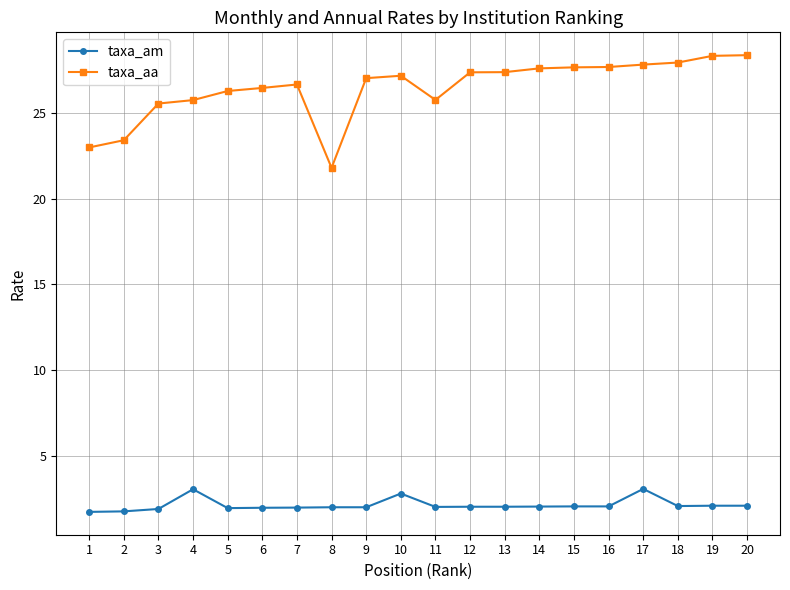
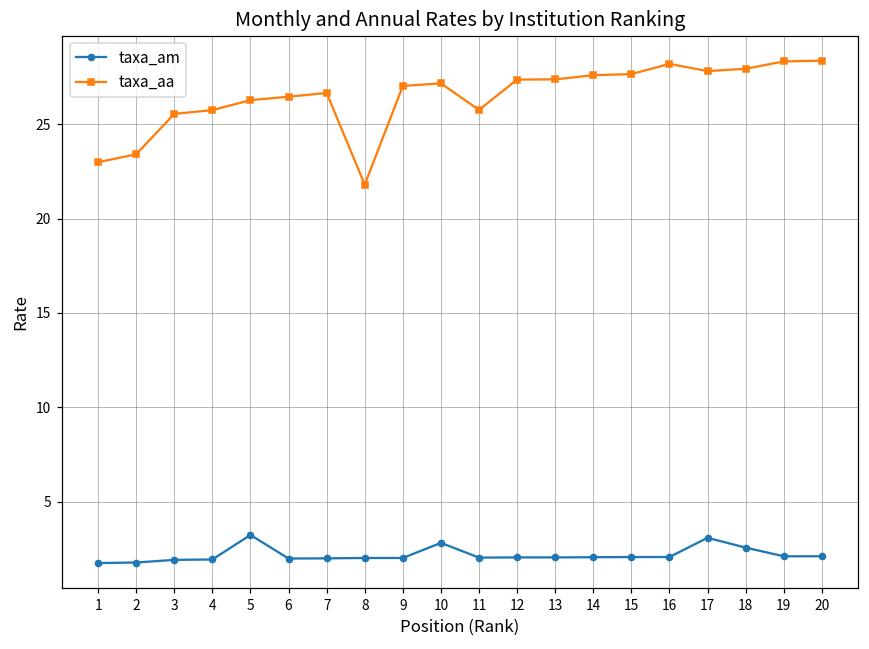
  {
    "taxa_am": {
      "1": 1.7,
      "2": 1.8,
      "3": 1.9,
-     "4": 3.1,
-     "5": 2.0,
+     "4": 1.9,
+     "5": 3.2,
      "6": 2.0,
      "7": 2.0,
      "8": 2.0,
      "9": 2.0,
      "10": 2.8,
      "11": 2.0,
      "12": 2.0,
      "13": 2.0,
      "14": 2.1,
      "15": 2.1,
      "16": 2.1,
      "17": 3.1,
-     "18": 2.1,
+     "18": 2.6,
      "19": 2.1,
      "20": 2.1
    },
    "taxa_aa": {
      "1": 23.0,
      "2": 23.4,
      "3": 25.6,
      "4": 25.8,
      "5": 26.3,
      "6": 26.5,
      "7": 26.7,
      "8": 21.8,
      "9": 27.0,
      "10": 27.2,
      "11": 25.8,
      "12": 27.4,
      "13": 27.4,
      "14": 27.6,
      "15": 27.7,
-     "16": 27.7,
+     "16": 28.2,
      "17": 27.8,
      "18": 27.9,
      "19": 28.3,
      "20": 28.4
    }
  }
